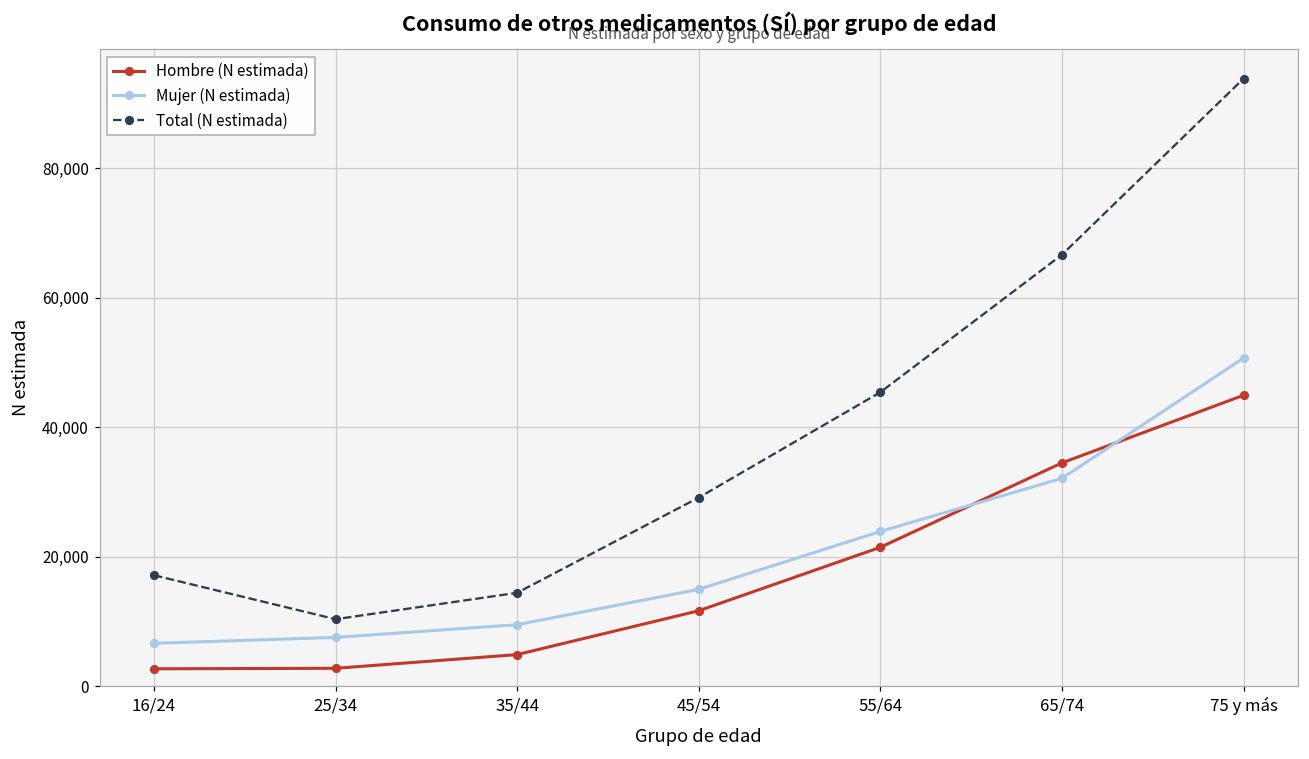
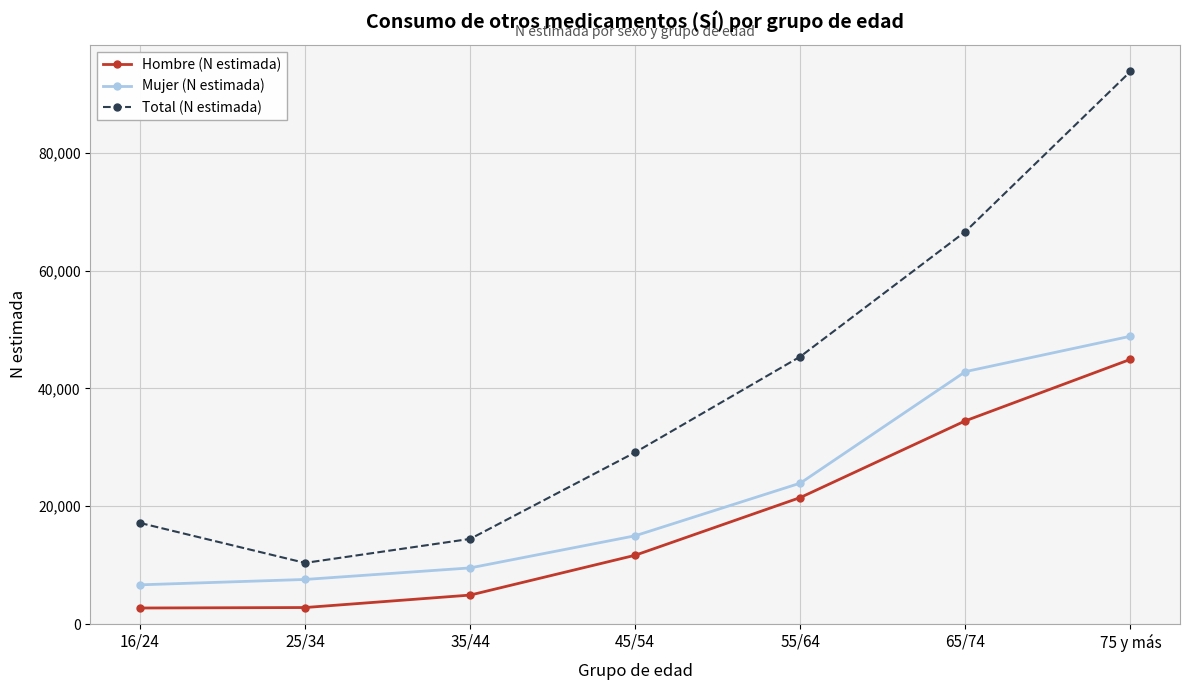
  {
    "Hombre (N estimada)": {
      "16/24": "3,000",
      "25/34": "3,000",
      "35/44": "5,000",
      "45/54": "12,000",
      "55/64": "21,000",
      "65/74": "35,000",
      "75 y más": "45,000"
    },
    "Mujer (N estimada)": {
      "16/24": "7,000",
      "25/34": "8,000",
      "35/44": "10,000",
      "45/54": "15,000",
      "55/64": "24,000",
-     "65/74": "32,000",
-     "75 y más": "51,000"
+     "65/74": "43,000",
+     "75 y más": "49,000"
    },
    "Total (N estimada)": {
      "16/24": "17,000",
      "25/34": "10,000",
      "35/44": "14,000",
      "45/54": "29,000",
      "55/64": "45,000",
      "65/74": "67,000",
      "75 y más": "94,000"
    }
  }
